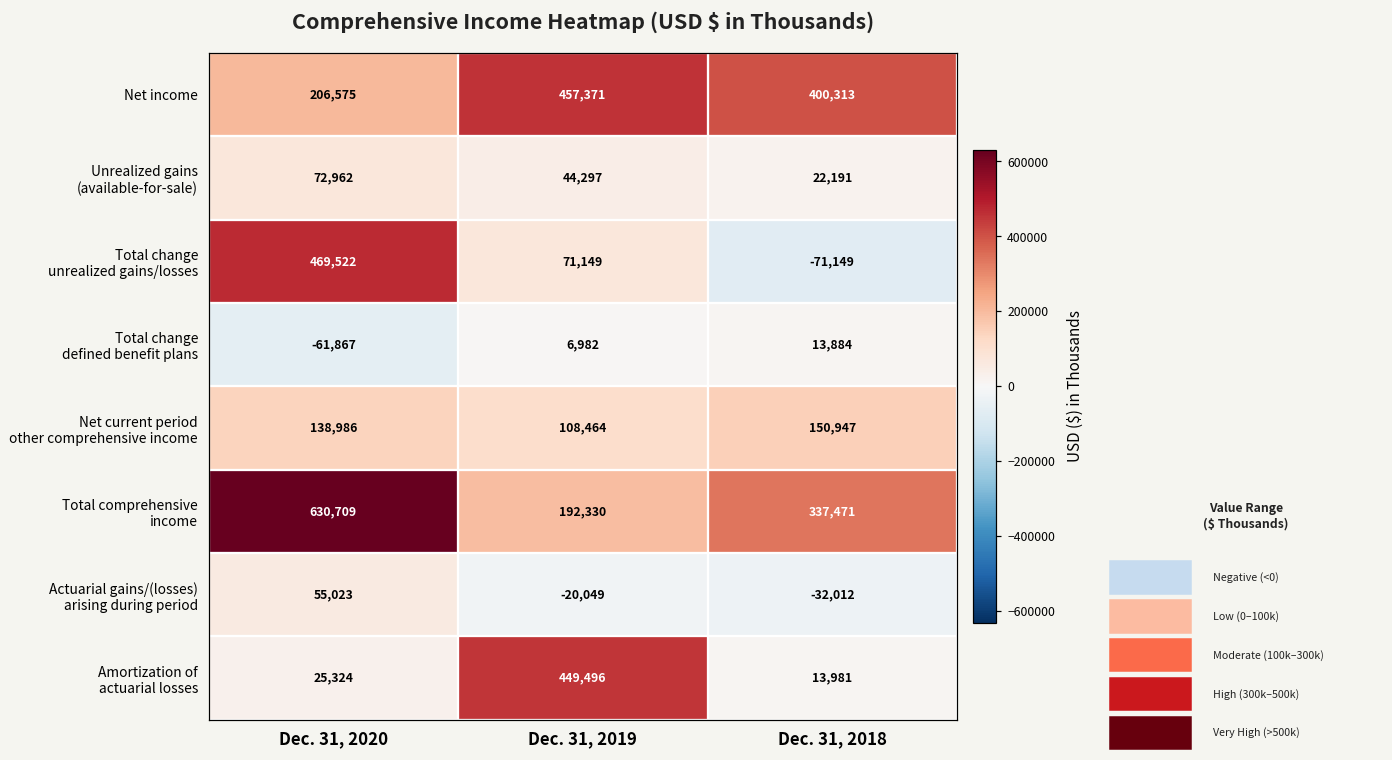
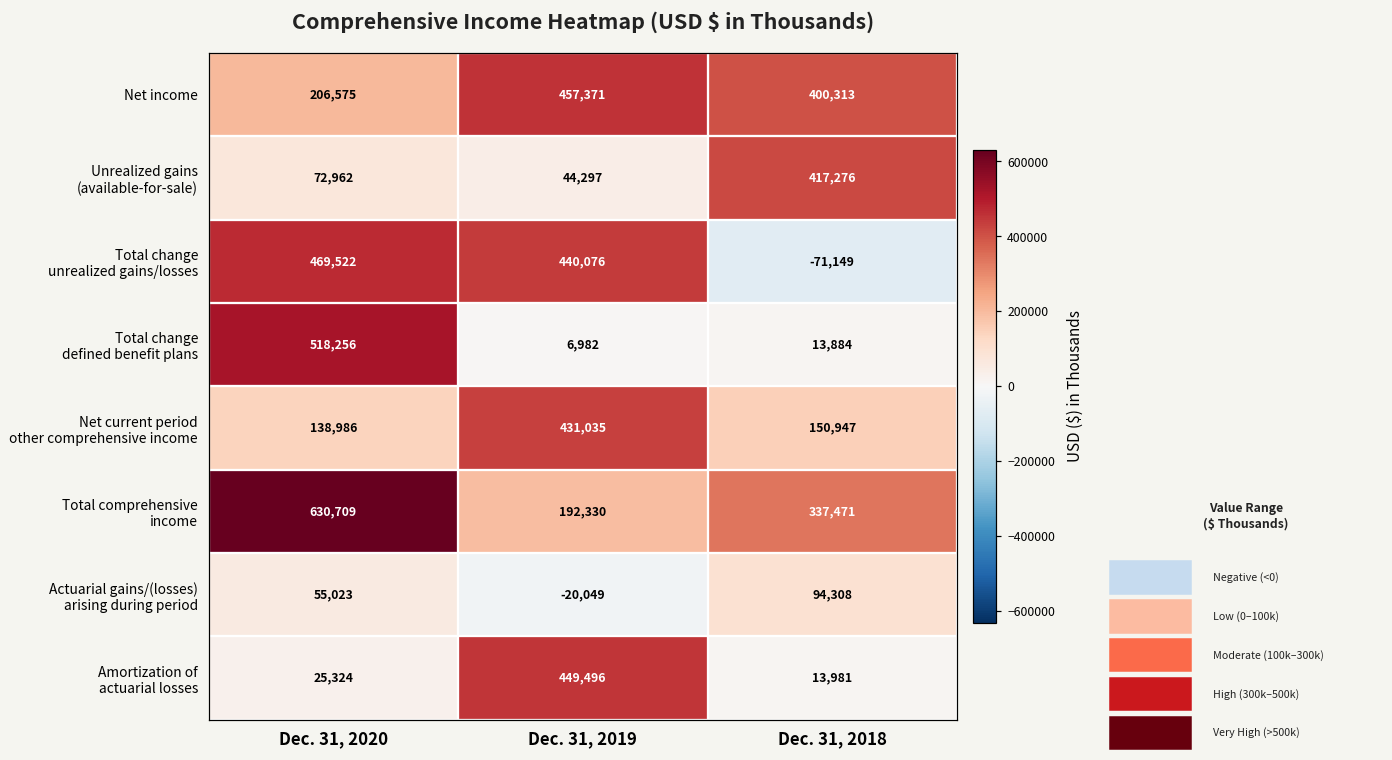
  {
    "Net income": {
      "Dec. 31, 2020": "206,575",
      "Dec. 31, 2019": "457,371",
      "Dec. 31, 2018": "400,313"
    },
    "Unrealized gains (available-for-sale)": {
      "Dec. 31, 2020": "72,962",
      "Dec. 31, 2019": "44,297",
-     "Dec. 31, 2018": "22,191"
+     "Dec. 31, 2018": "417,276"
    },
    "Total change unrealized gains/losses": {
      "Dec. 31, 2020": "469,522",
-     "Dec. 31, 2019": "71,149",
+     "Dec. 31, 2019": "440,076",
      "Dec. 31, 2018": "-71,149"
    },
    "Total change defined benefit plans": {
-     "Dec. 31, 2020": "-61,867",
+     "Dec. 31, 2020": "518,256",
      "Dec. 31, 2019": "6,982",
      "Dec. 31, 2018": "13,884"
    },
    "Net current period other comprehensive income": {
      "Dec. 31, 2020": "138,986",
-     "Dec. 31, 2019": "108,464",
+     "Dec. 31, 2019": "431,035",
      "Dec. 31, 2018": "150,947"
    },
    "Total comprehensive income": {
      "Dec. 31, 2020": "630,709",
      "Dec. 31, 2019": "192,330",
      "Dec. 31, 2018": "337,471"
    },
    "Actuarial gains/(losses) arising during period": {
      "Dec. 31, 2020": "55,023",
      "Dec. 31, 2019": "-20,049",
-     "Dec. 31, 2018": "-32,012"
+     "Dec. 31, 2018": "94,308"
    },
    "Amortization of actuarial losses": {
      "Dec. 31, 2020": "25,324",
      "Dec. 31, 2019": "449,496",
      "Dec. 31, 2018": "13,981"
    }
  }
